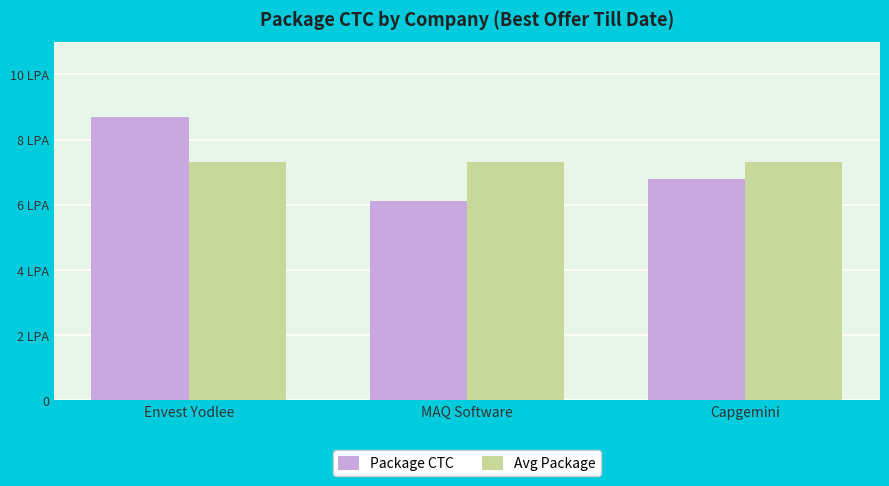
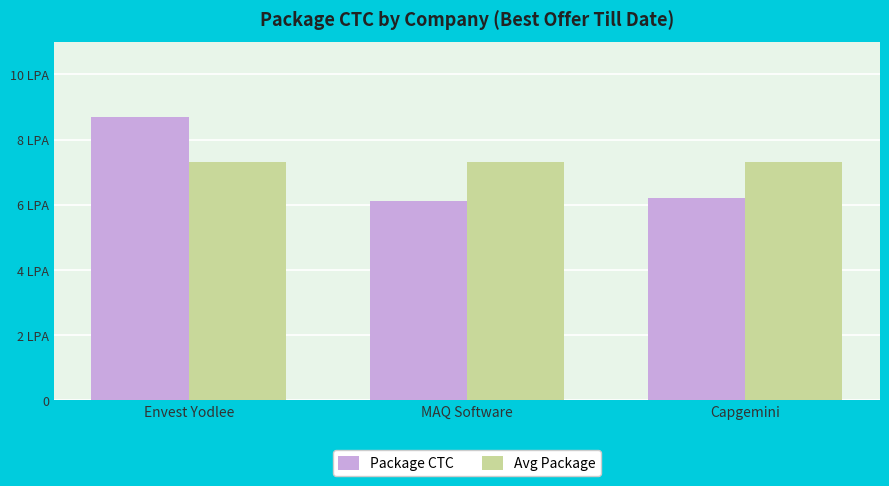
  {
    "Package CTC": {
      "Envest Yodlee": "8.7 LPA",
      "MAQ Software": "6.1 LPA",
-     "Capgemini": "6.8 LPA"
+     "Capgemini": "6.2 LPA"
    },
    "Avg Package": {
      "Envest Yodlee": "7.3 LPA",
      "MAQ Software": "7.3 LPA",
      "Capgemini": "7.3 LPA"
    }
  }
